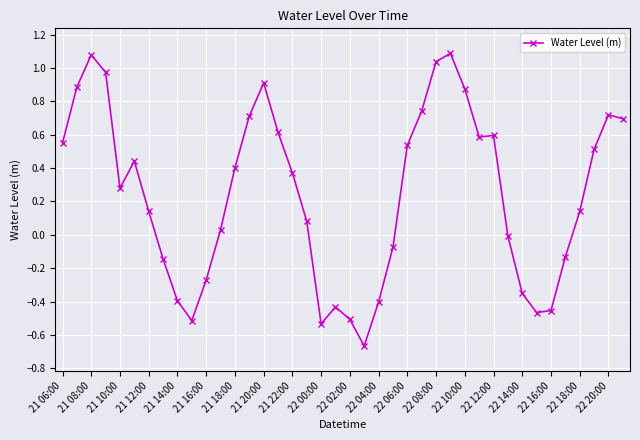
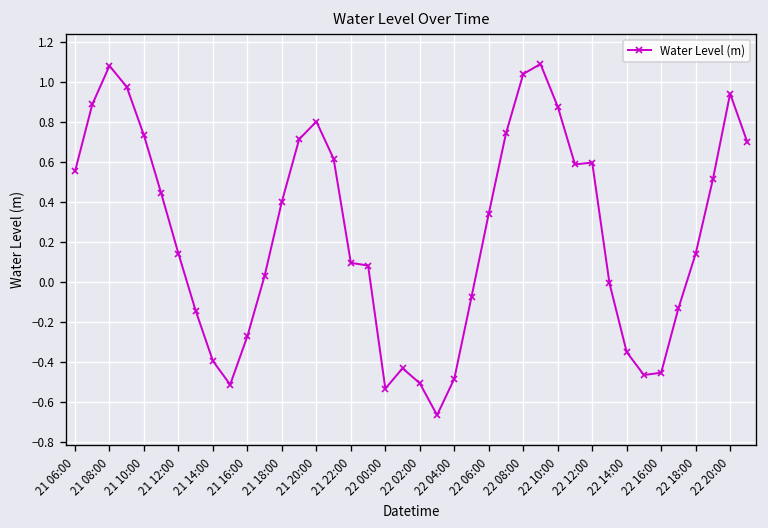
  {
    "21 06:00": 0.55,
    "21 08:00": 1.08,
-   "21 10:00": 0.28,
+   "21 10:00": 0.73,
    "21 12:00": 0.14,
    "21 14:00": -0.40,
    "21 16:00": -0.27,
    "21 18:00": 0.40,
-   "21 20:00": 0.91,
-   "21 22:00": 0.37,
+   "21 20:00": 0.80,
+   "21 22:00": 0.09,
    "22 00:00": -0.53,
    "22 02:00": -0.51,
-   "22 04:00": -0.40,
-   "22 06:00": 0.54,
+   "22 04:00": -0.48,
+   "22 06:00": 0.34,
    "22 08:00": 1.04,
    "22 10:00": 0.88,
    "22 12:00": 0.60,
    "22 14:00": -0.35,
    "22 16:00": -0.45,
    "22 18:00": 0.14,
-   "22 20:00": 0.72
+   "22 20:00": 0.94
  }
